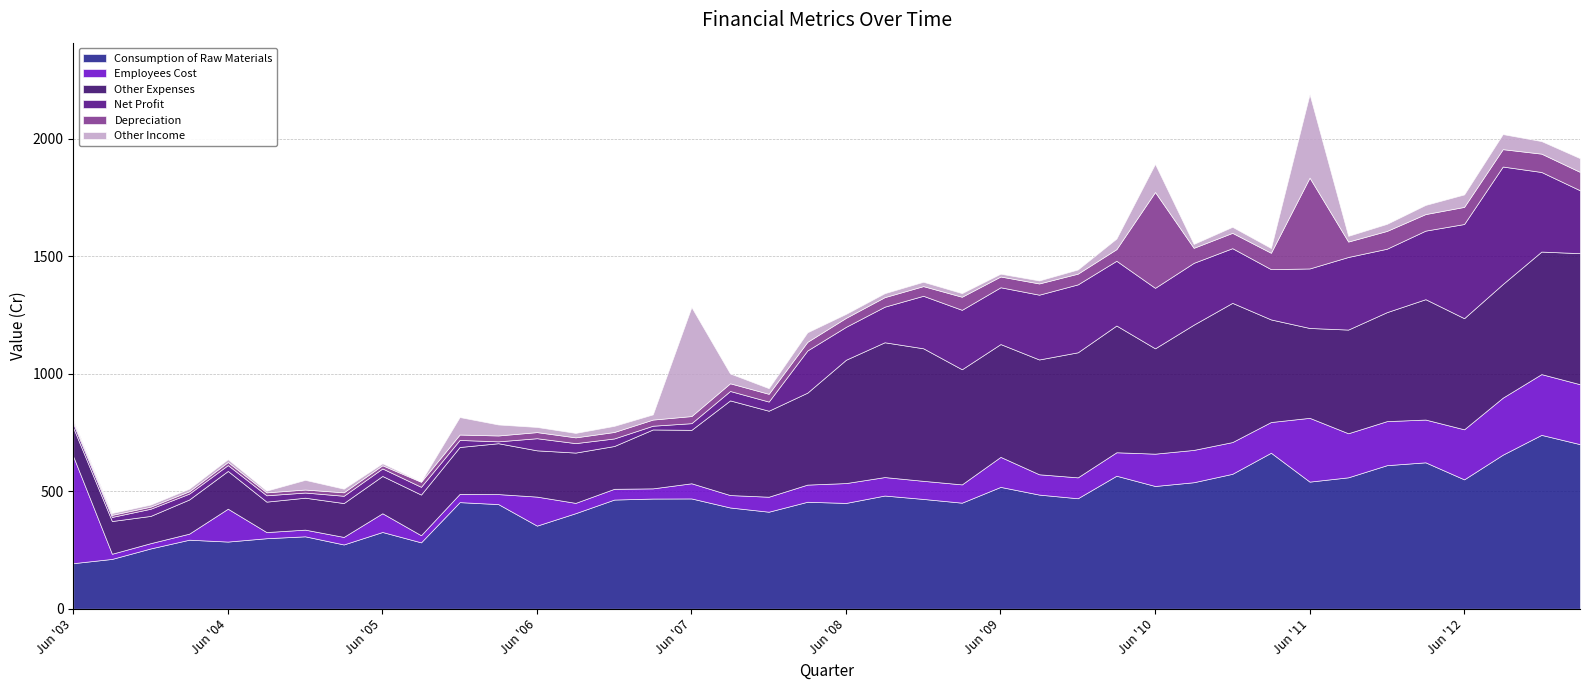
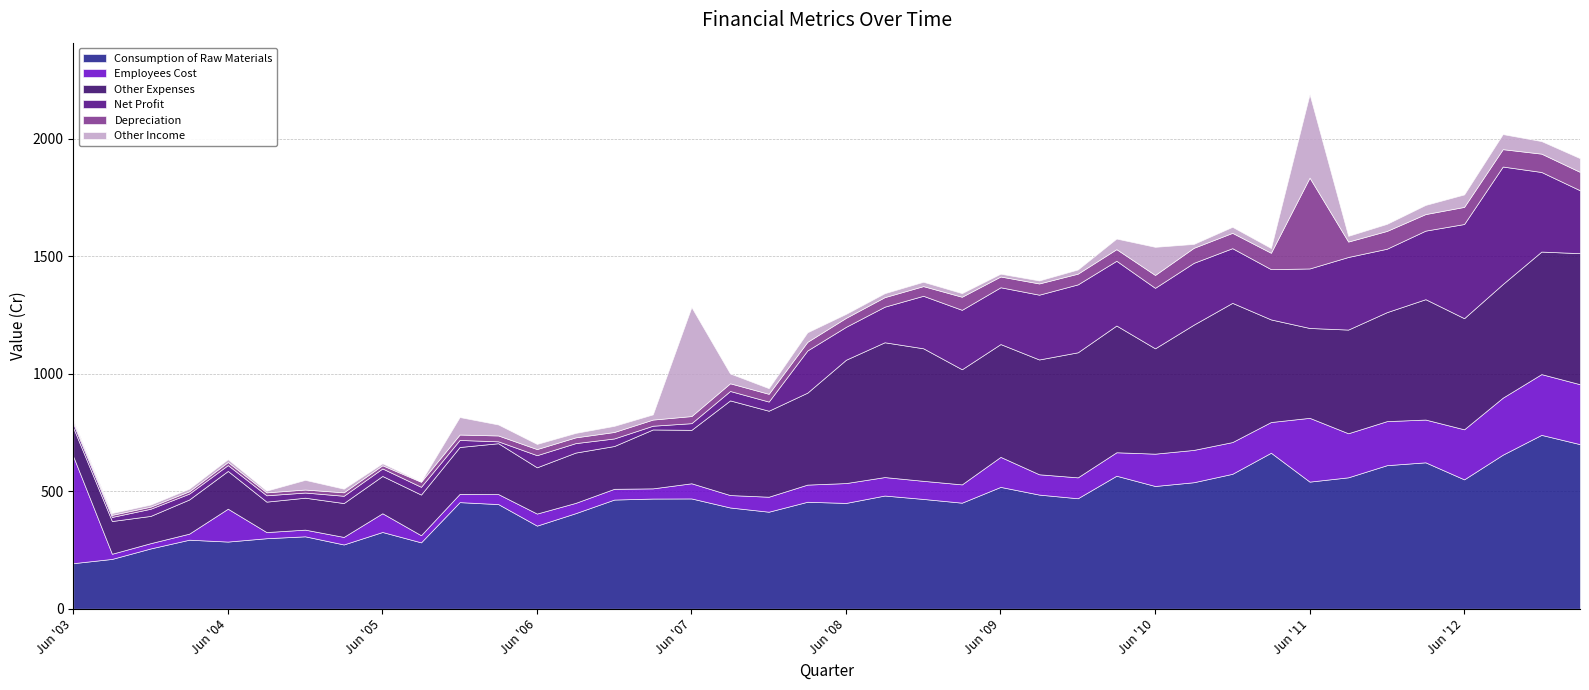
  {
    "Employees Cost": {
      "Jun '03": 450,
      "Jun '04": 140,
      "Jun '05": 80,
-     "Jun '06": 120,
+     "Jun '06": 50,
      "Jun '07": 60,
      "Jun '08": 80,
      "Jun '09": 130,
      "Jun '10": 140,
      "Jun '11": 270,
      "Jun '12": 210
    },
    "Depreciation": {
      "Jun '04": 10,
      "Jun '06": 30,
      "Jun '07": 30,
      "Jun '08": 40,
      "Jun '09": 50,
-     "Jun '10": 410,
+     "Jun '10": 50,
      "Jun '11": 390,
      "Jun '12": 70
    },
    "Other Income": {
      "Jun '04": 10,
      "Jun '06": 20,
      "Jun '07": 460,
      "Jun '08": 20,
      "Jun '09": 10,
      "Jun '10": 120,
      "Jun '11": 360,
      "Jun '12": 50
    }
  }
